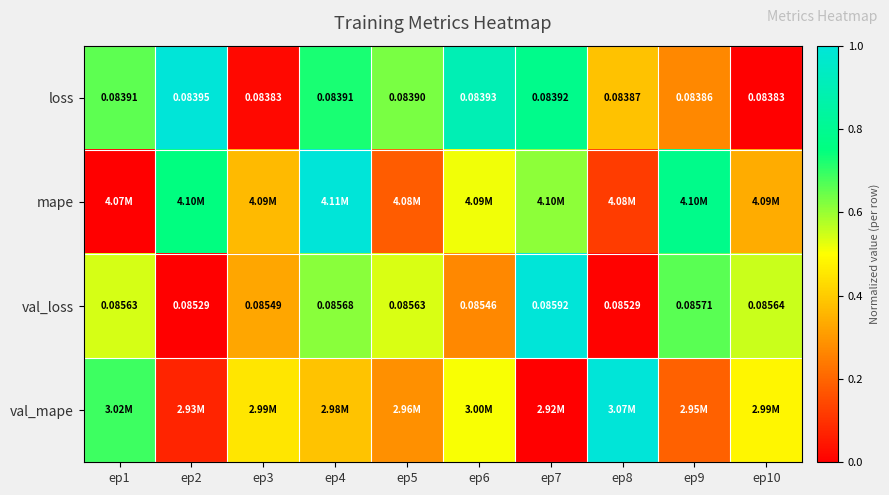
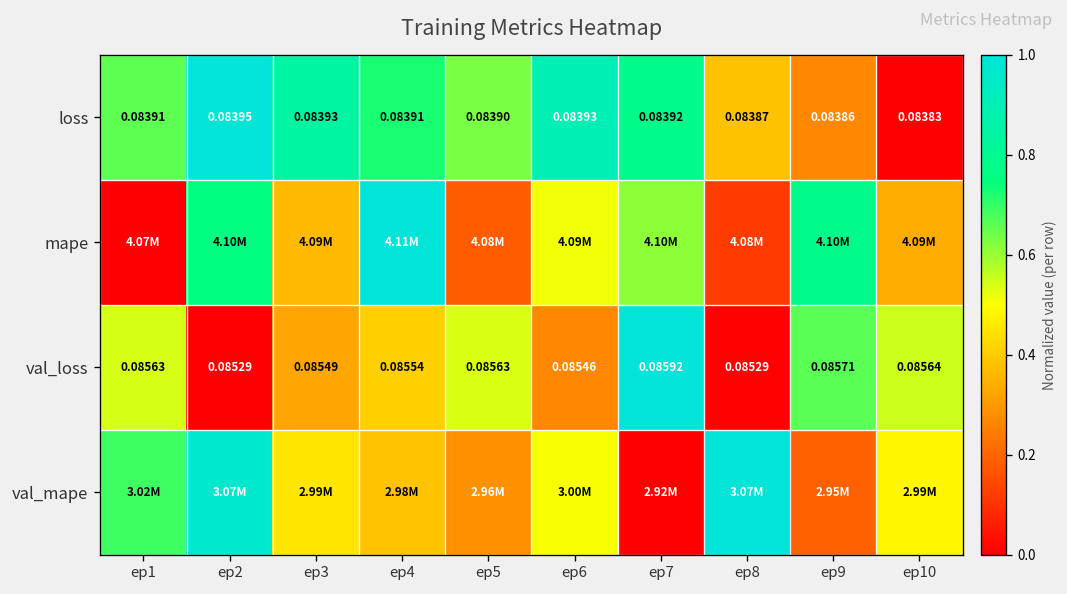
  {
    "loss": {
      "ep1": "0.08391",
      "ep2": "0.08395",
-     "ep3": "0.08383",
+     "ep3": "0.08393",
      "ep4": "0.08391",
      "ep5": "0.08390",
      "ep6": "0.08393",
      "ep7": "0.08392",
      "ep8": "0.08387",
      "ep9": "0.08386",
      "ep10": "0.08383"
    },
    "mape": {
      "ep1": "4.07M",
      "ep2": "4.10M",
      "ep3": "4.09M",
      "ep4": "4.11M",
      "ep5": "4.08M",
      "ep6": "4.09M",
      "ep7": "4.10M",
      "ep8": "4.08M",
      "ep9": "4.10M",
      "ep10": "4.09M"
    },
    "val_loss": {
      "ep1": "0.08563",
      "ep2": "0.08529",
      "ep3": "0.08549",
-     "ep4": "0.08568",
+     "ep4": "0.08554",
      "ep5": "0.08563",
      "ep6": "0.08546",
      "ep7": "0.08592",
      "ep8": "0.08529",
      "ep9": "0.08571",
      "ep10": "0.08564"
    },
    "val_mape": {
      "ep1": "3.02M",
-     "ep2": "2.93M",
+     "ep2": "3.07M",
      "ep3": "2.99M",
      "ep4": "2.98M",
      "ep5": "2.96M",
      "ep6": "3.00M",
      "ep7": "2.92M",
      "ep8": "3.07M",
      "ep9": "2.95M",
      "ep10": "2.99M"
    }
  }
